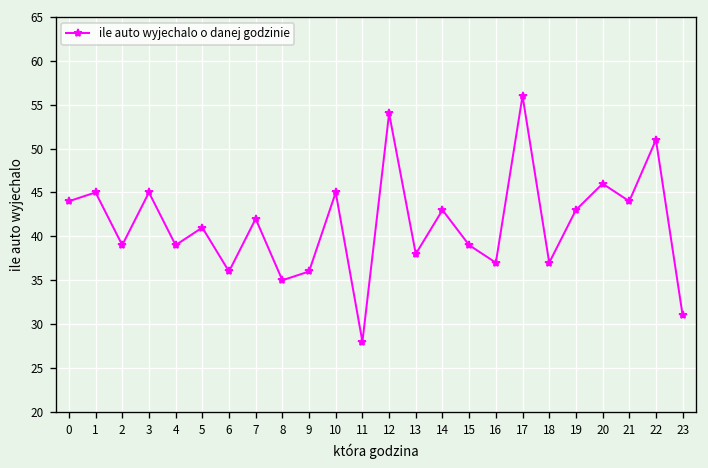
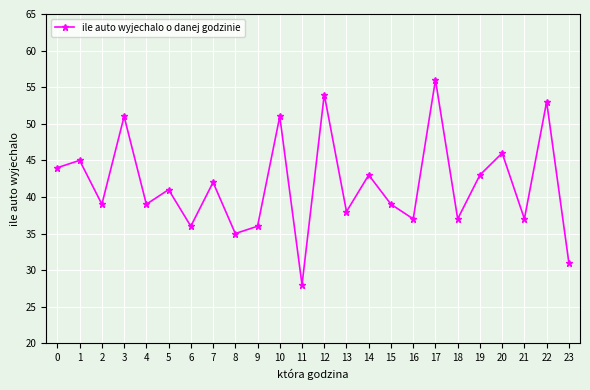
  {
    "0": 44,
    "1": 45,
    "2": 39,
-   "3": 45,
+   "3": 51,
    "4": 39,
    "5": 41,
    "6": 36,
    "7": 42,
    "8": 35,
    "9": 36,
-   "10": 45,
+   "10": 51,
    "11": 28,
    "12": 54,
    "13": 38,
    "14": 43,
    "15": 39,
    "16": 37,
    "17": 56,
    "18": 37,
    "19": 43,
    "20": 46,
-   "21": 44,
-   "22": 51,
+   "21": 37,
+   "22": 53,
    "23": 31
  }
